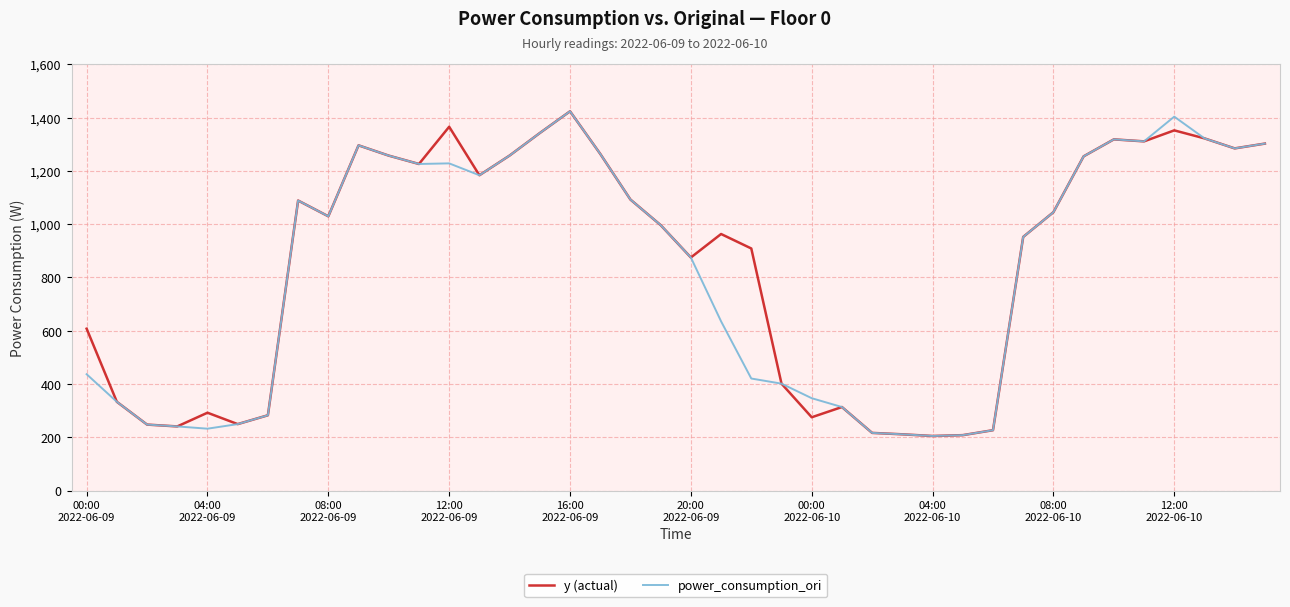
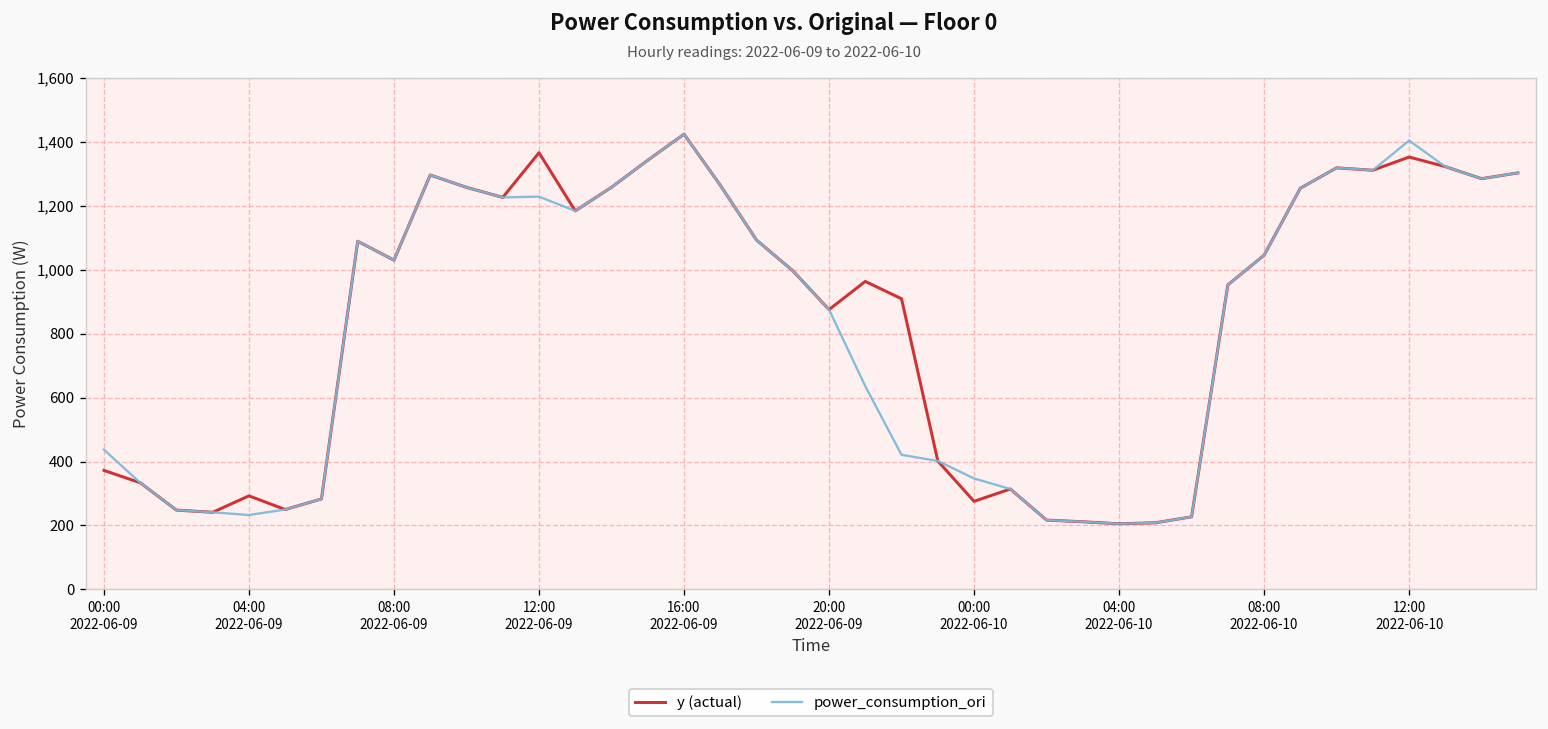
  {
    "y (actual)": {
-     "00:00 2022-06-09": "610",
+     "00:00 2022-06-09": "370",
      "04:00 2022-06-09": "290",
      "12:00 2022-06-09": "1,370",
      "00:00 2022-06-10": "280",
      "12:00 2022-06-10": "1,350"
    },
    "power_consumption_ori": {
      "00:00 2022-06-09": "440",
      "04:00 2022-06-09": "230",
      "12:00 2022-06-09": "1,230",
      "00:00 2022-06-10": "350",
      "12:00 2022-06-10": "1,400"
    }
  }
